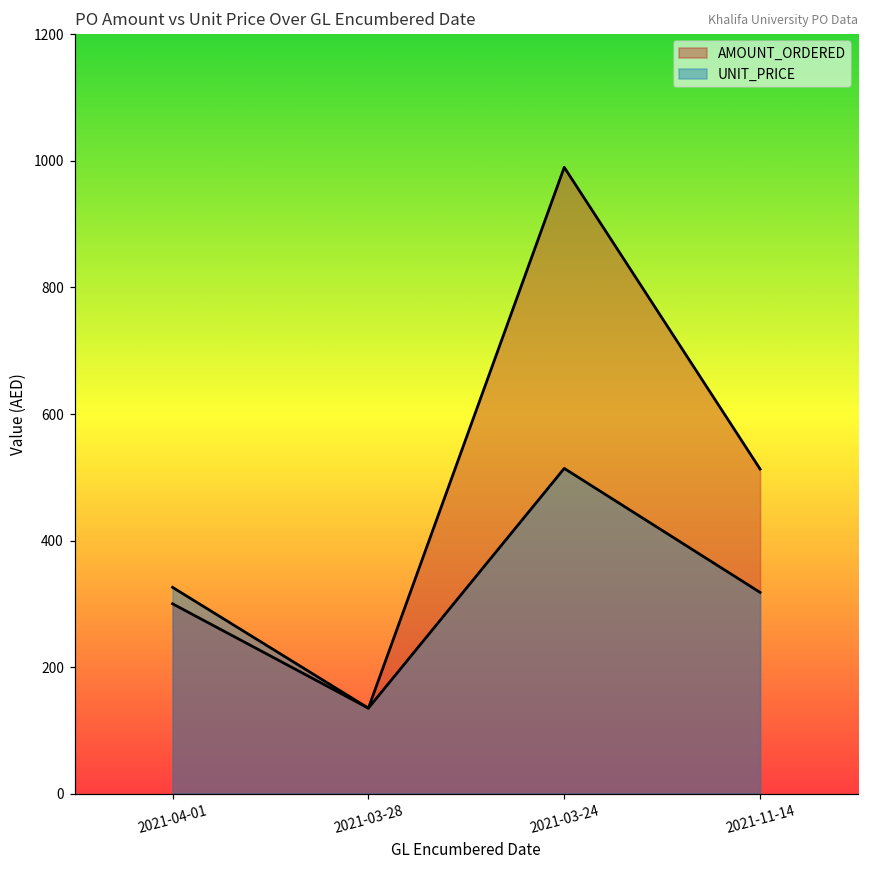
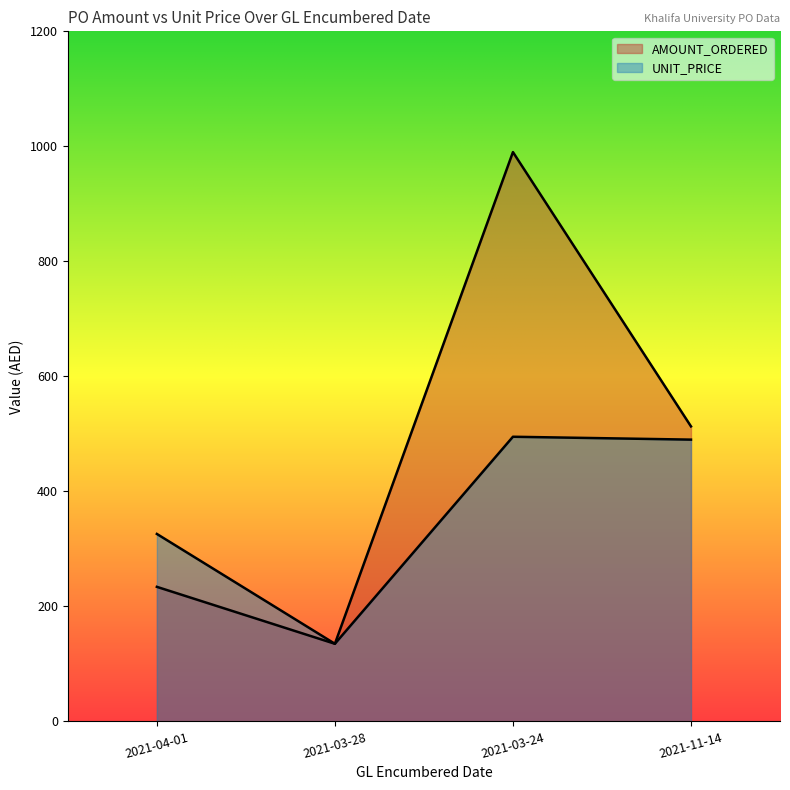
  {
    "AMOUNT_ORDERED": {
-     "2021-04-01": 300,
+     "2021-04-01": 230,
      "2021-03-24": 990,
      "2021-11-14": 510
    },
    "UNIT_PRICE": {
      "2021-04-01": 330,
-     "2021-03-24": 510,
-     "2021-11-14": 320
+     "2021-03-24": 500,
+     "2021-11-14": 490
    }
  }
